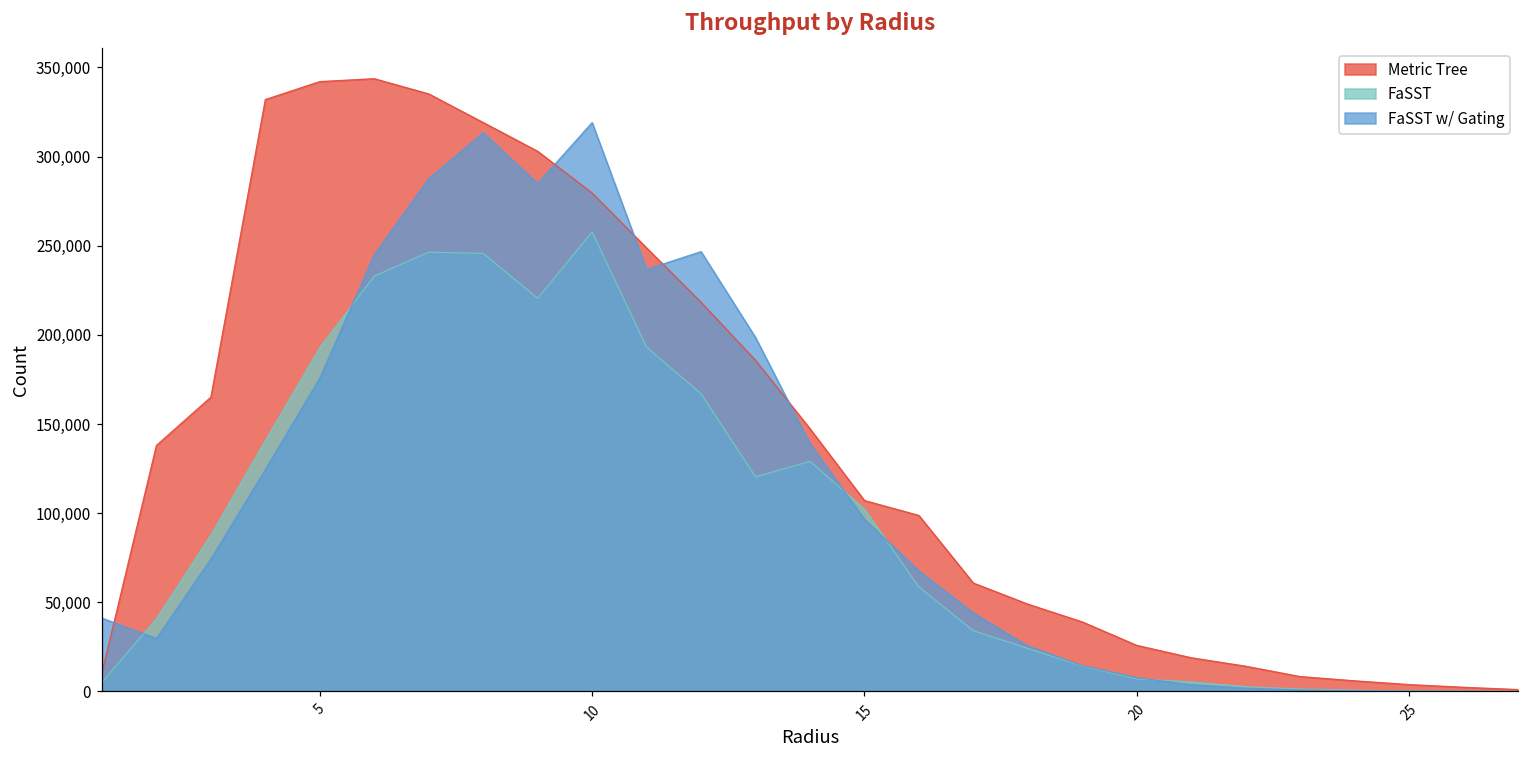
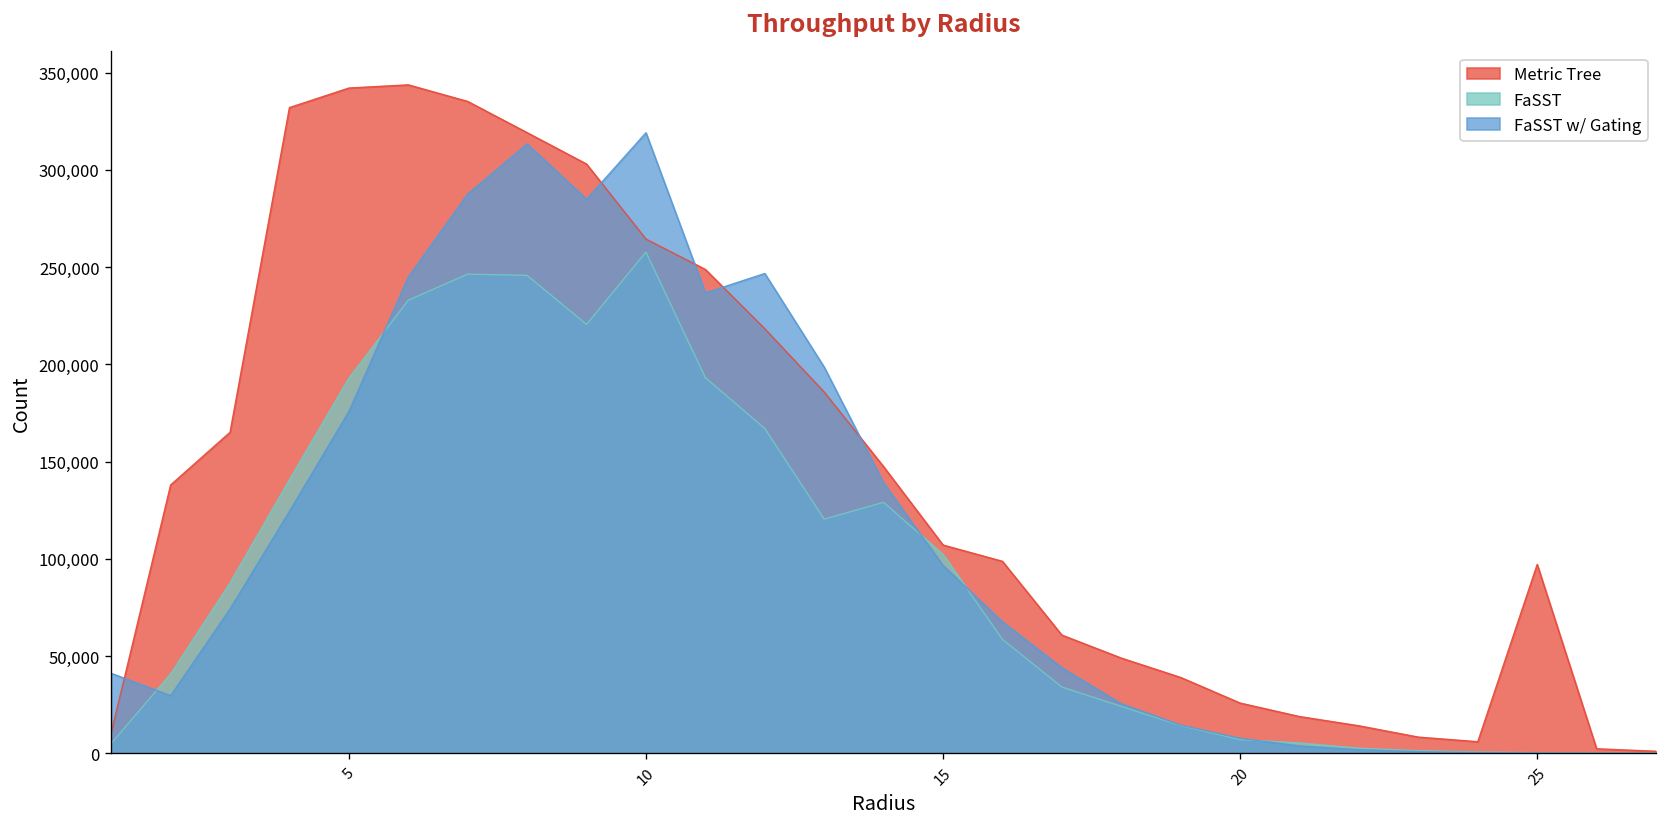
  {
    "Metric Tree": {
      "5": "342,000",
-     "10": "280,000",
+     "10": "264,000",
      "15": "107,000",
      "20": "26,000",
-     "25": "4,000"
+     "25": "97,000"
    }
  }
